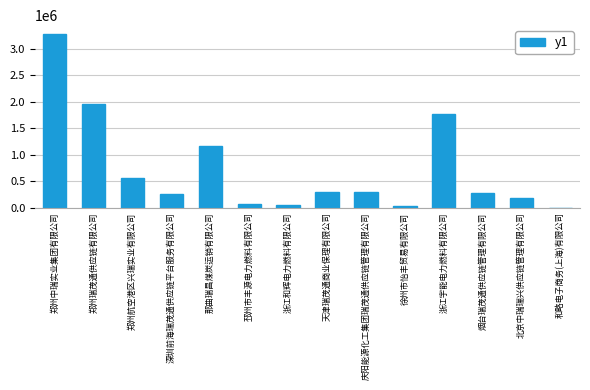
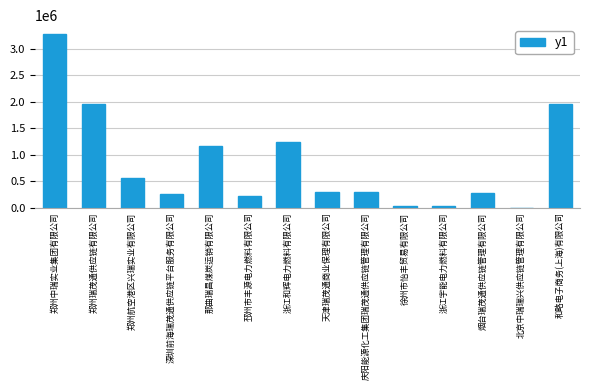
  {
    "郑州中瑞实业集团有限公司": 3300000,
    "郑州瑞茂通供应链有限公司": 2000000,
    "郑州航空港区兴瑞实业有限公司": 600000,
    "深圳前海瑞茂通供应链平台服务有限公司": 300000,
    "那曲瑞昌煤炭运销有限公司": 1200000,
-   "邳州市丰源电力燃料有限公司": 100000,
-   "浙江和辉电力燃料有限公司": 100000,
+   "邳州市丰源电力燃料有限公司": 200000,
+   "浙江和辉电力燃料有限公司": 1200000,
    "天津瑞茂通商业保理有限公司": 300000,
    "庆阳能源化工集团瑞茂通供应链管理有限公司": 300000,
-   "浙江宇能电力燃料有限公司": 1800000,
+   "浙江宇能电力燃料有限公司": 0,
    "烟台瑞茂通供应链管理有限公司": 300000,
-   "北京中瑞瑞兴供应链管理有限公司": 200000,
-   "和略电子商务(上海)有限公司": 0
+   "北京中瑞瑞兴供应链管理有限公司": 0,
+   "和略电子商务(上海)有限公司": 2000000
  }
